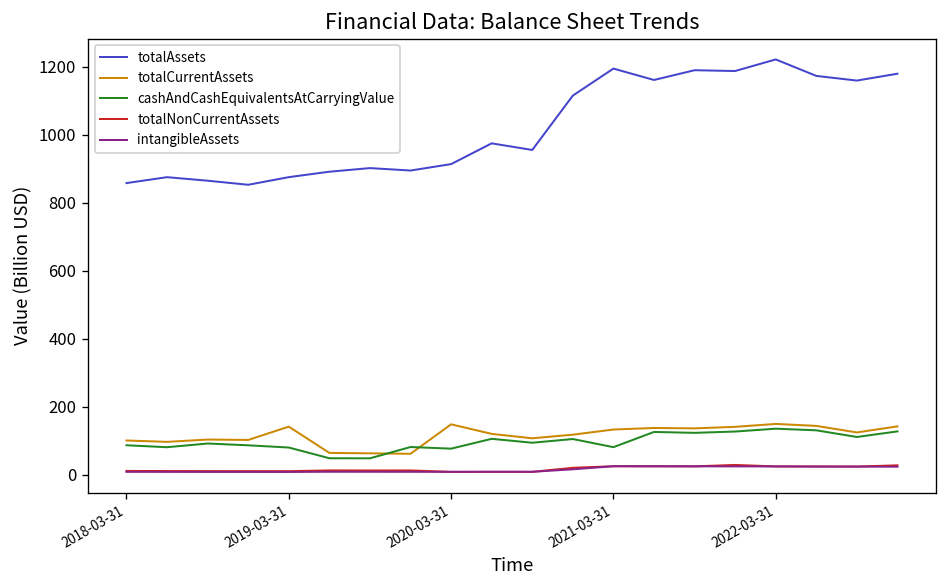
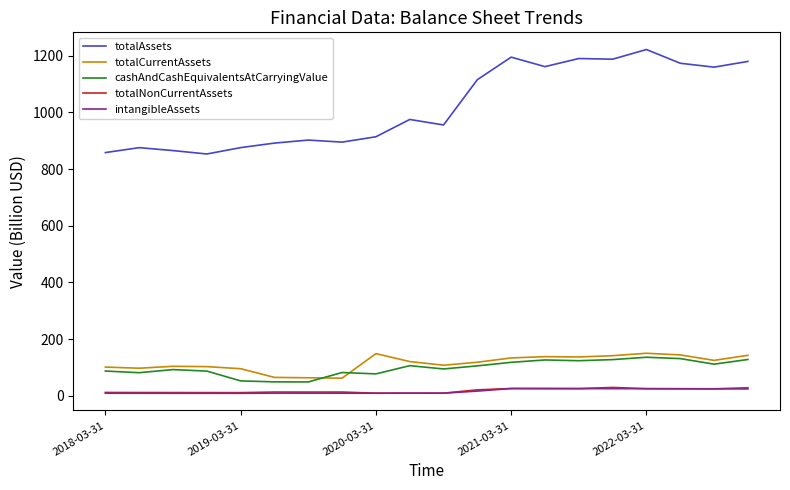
  {
    "totalAssets": {
      "2018-03-31": 860,
      "2019-03-31": 880,
      "2020-03-31": 910,
      "2021-03-31": 1200,
      "2022-03-31": 1220
    },
    "totalCurrentAssets": {
      "2018-03-31": 100,
-     "2019-03-31": 140,
+     "2019-03-31": 100,
      "2020-03-31": 150,
      "2021-03-31": 130,
      "2022-03-31": 150
    },
    "cashAndCashEquivalentsAtCarryingValue": {
      "2018-03-31": 90,
-     "2019-03-31": 80,
+     "2019-03-31": 50,
      "2020-03-31": 80,
-     "2021-03-31": 80,
+     "2021-03-31": 120,
      "2022-03-31": 140
    }
  }
